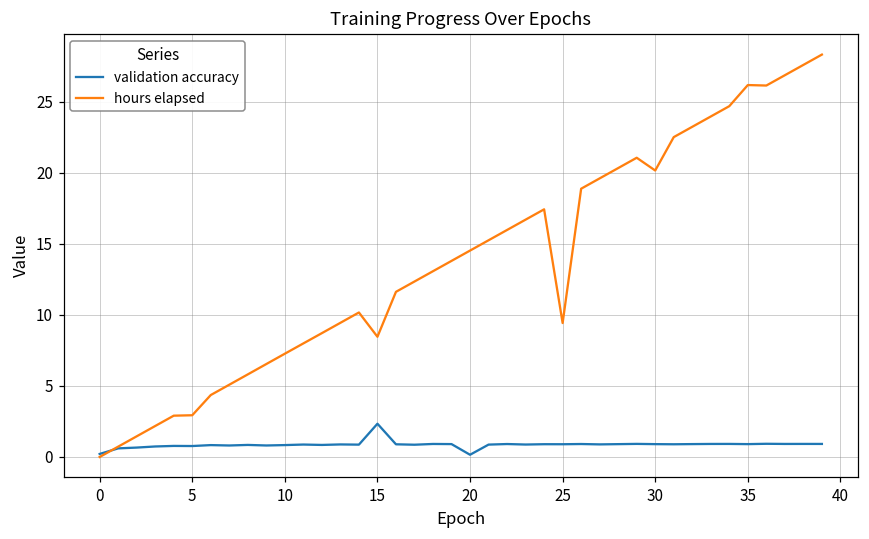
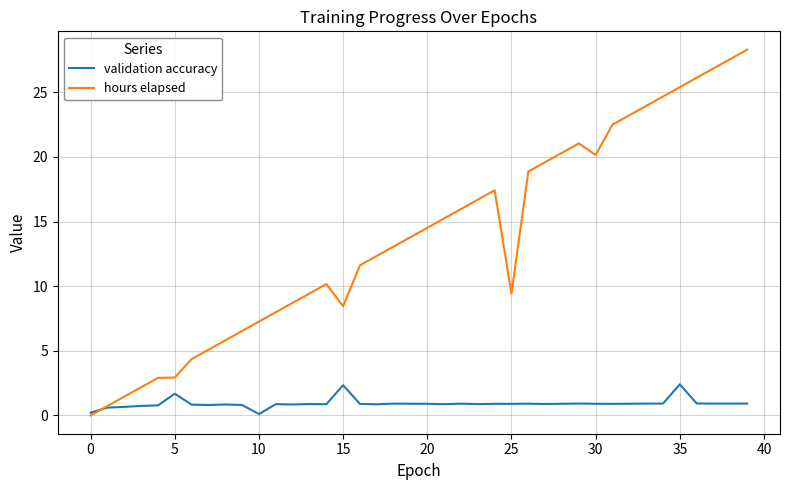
  {
    "validation accuracy": {
      "0": 0.2,
-     "5": 0.8,
-     "10": 0.8,
+     "5": 1.7,
+     "10": 0.1,
      "15": 2.3,
-     "20": 0.2,
+     "20": 0.9,
      "25": 0.9,
      "30": 0.9,
-     "35": 0.9
+     "35": 2.4
    },
    "hours elapsed": {
      "0": 0.0,
      "5": 2.9,
      "10": 7.3,
      "15": 8.5,
      "20": 14.5,
      "25": 9.4,
      "30": 20.2,
-     "35": 26.2
+     "35": 25.4
    }
  }
